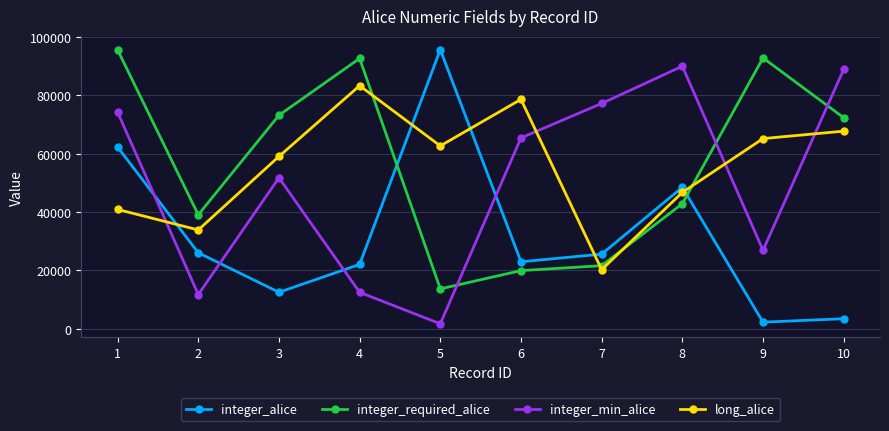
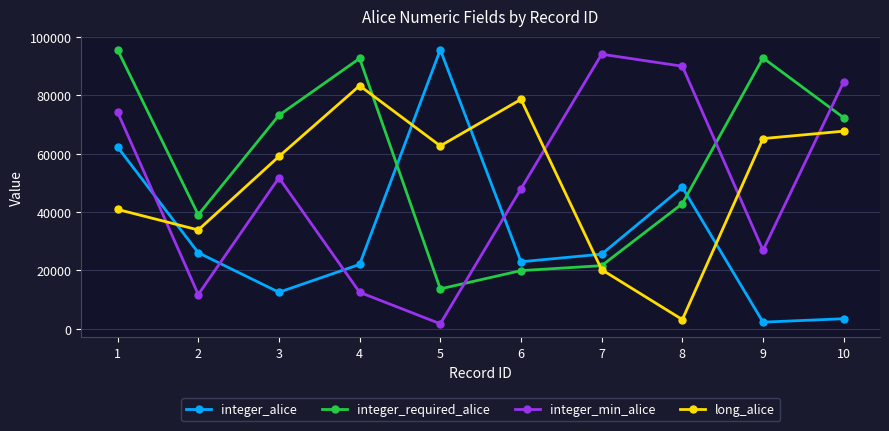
  {
    "integer_alice": {
      "1": 62000,
      "2": 26000,
      "3": 13000,
      "4": 22000,
      "5": 96000,
      "6": 23000,
      "7": 26000,
      "8": 48000,
      "9": 2000,
      "10": 3000
    },
    "integer_required_alice": {
      "1": 96000,
      "2": 39000,
      "3": 73000,
      "4": 93000,
      "5": 14000,
      "6": 20000,
      "7": 22000,
      "8": 43000,
      "9": 93000,
      "10": 72000
    },
    "integer_min_alice": {
      "1": 74000,
      "2": 12000,
      "3": 52000,
      "4": 13000,
      "5": 2000,
-     "6": 65000,
-     "7": 77000,
+     "6": 48000,
+     "7": 94000,
      "8": 90000,
      "9": 27000,
-     "10": 89000
+     "10": 85000
    },
    "long_alice": {
      "1": 41000,
      "2": 34000,
      "3": 59000,
      "4": 83000,
      "5": 63000,
      "6": 79000,
      "7": 20000,
-     "8": 47000,
+     "8": 3000,
      "9": 65000,
      "10": 68000
    }
  }
